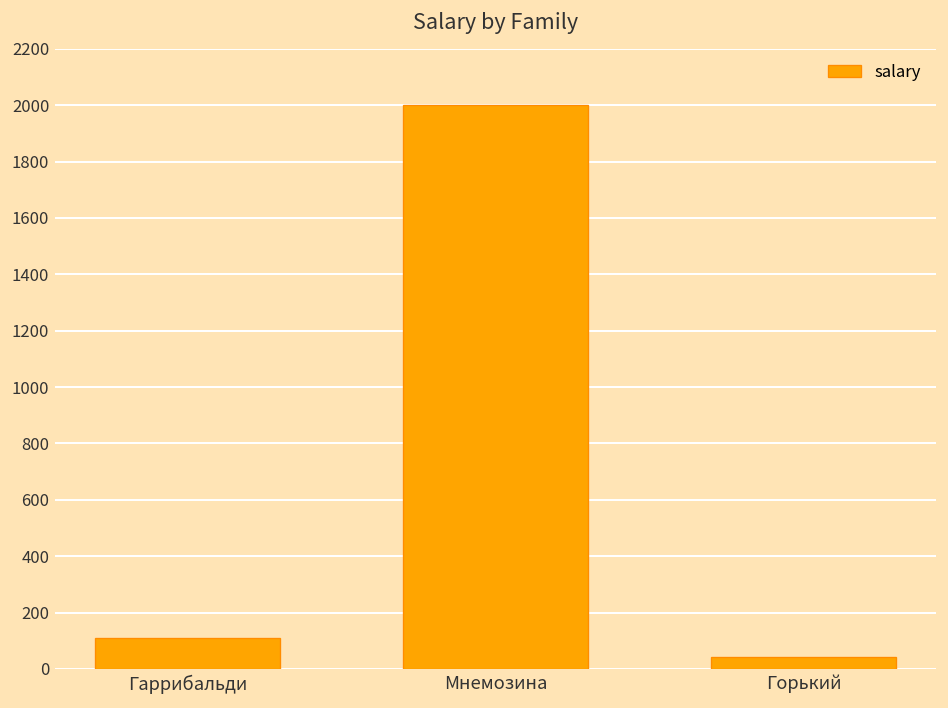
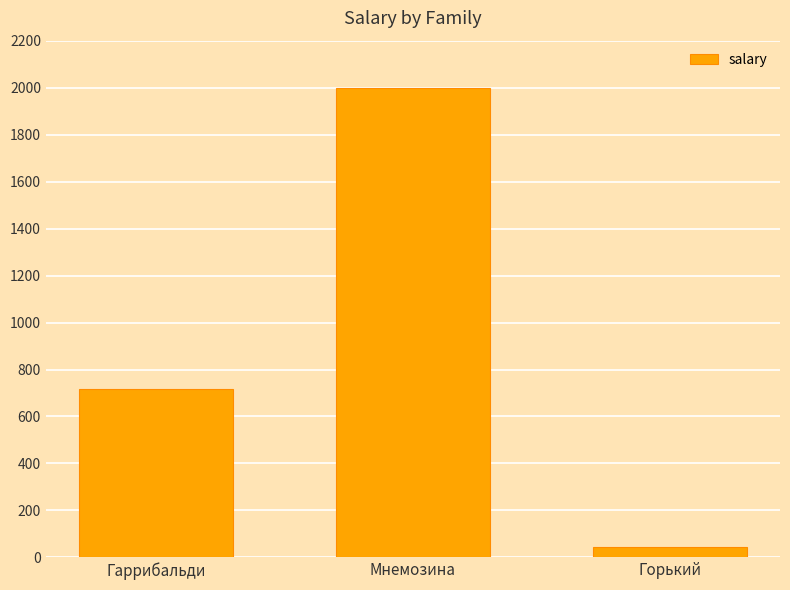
  {
-   "Гаррибальди": 110,
+   "Гаррибальди": 720,
    "Мнемозина": 2000,
    "Горький": 40
  }
